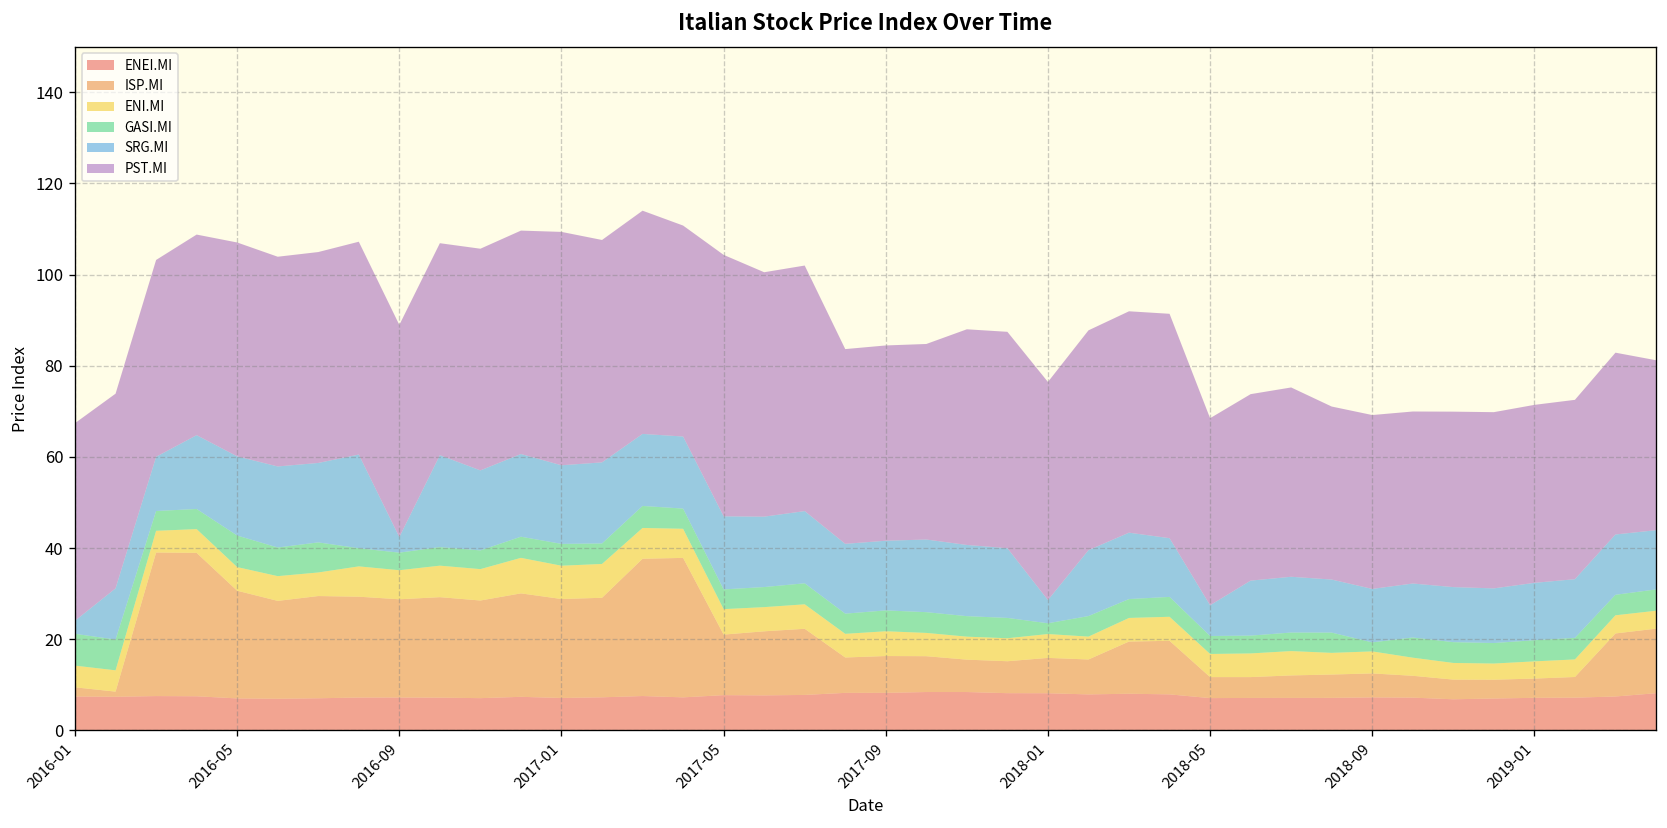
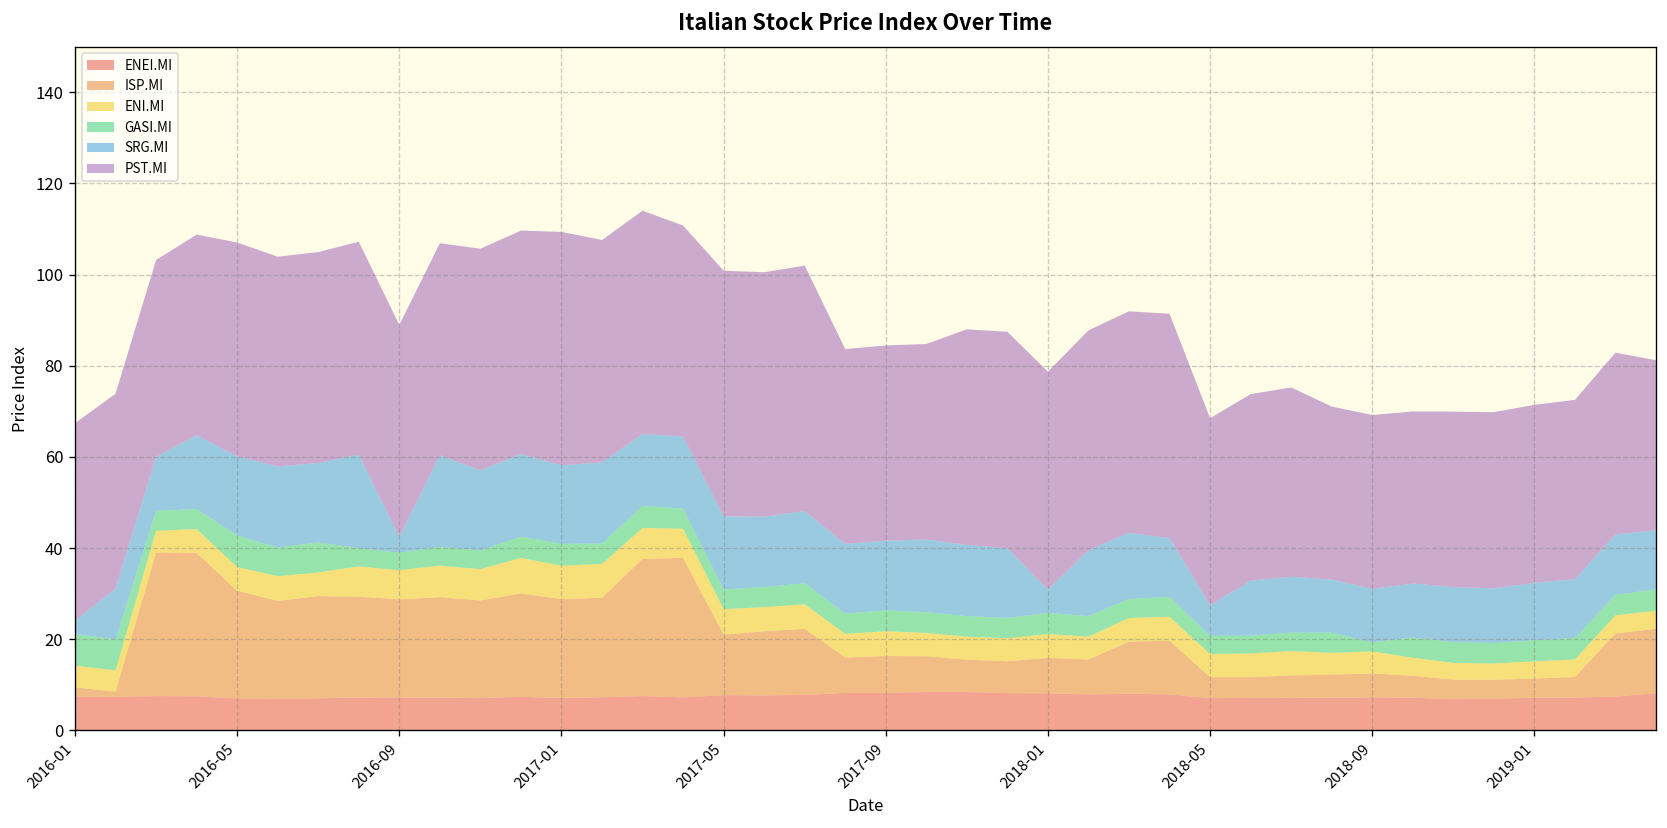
  {
    "GASI.MI": {
      "2016-01": 7,
      "2016-05": 7,
      "2016-09": 4,
      "2017-01": 5,
      "2017-05": 4,
      "2017-09": 5,
-     "2018-01": 2,
+     "2018-01": 5,
      "2018-05": 4,
      "2018-09": 2,
      "2019-01": 5
    },
    "SRG.MI": {
      "2016-01": 3,
      "2016-05": 17,
      "2016-09": 3,
      "2017-01": 17,
      "2017-05": 16,
      "2017-09": 15,
      "2018-01": 5,
      "2018-05": 7,
      "2018-09": 12,
      "2019-01": 13
    },
    "PST.MI": {
      "2016-01": 43,
      "2016-05": 47,
      "2016-09": 47,
      "2017-01": 51,
-     "2017-05": 57,
+     "2017-05": 54,
      "2017-09": 43,
      "2018-01": 48,
      "2018-05": 41,
      "2018-09": 38,
      "2019-01": 39
    }
  }
